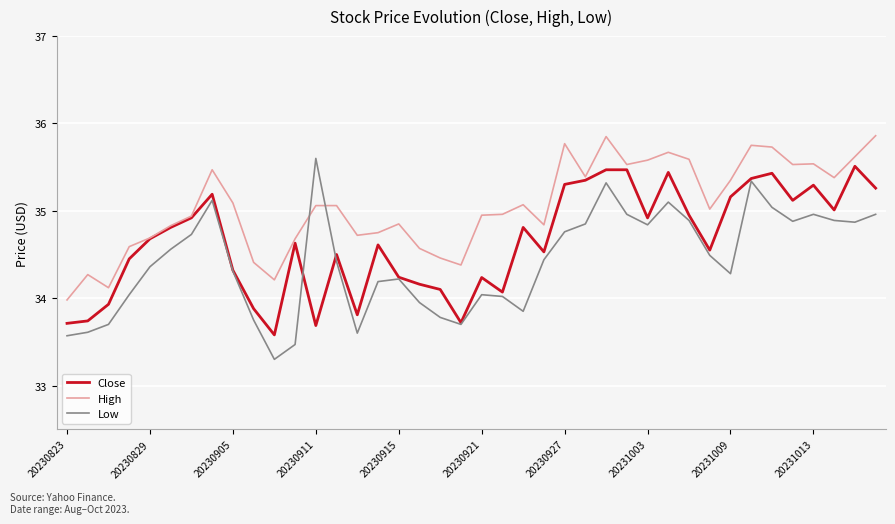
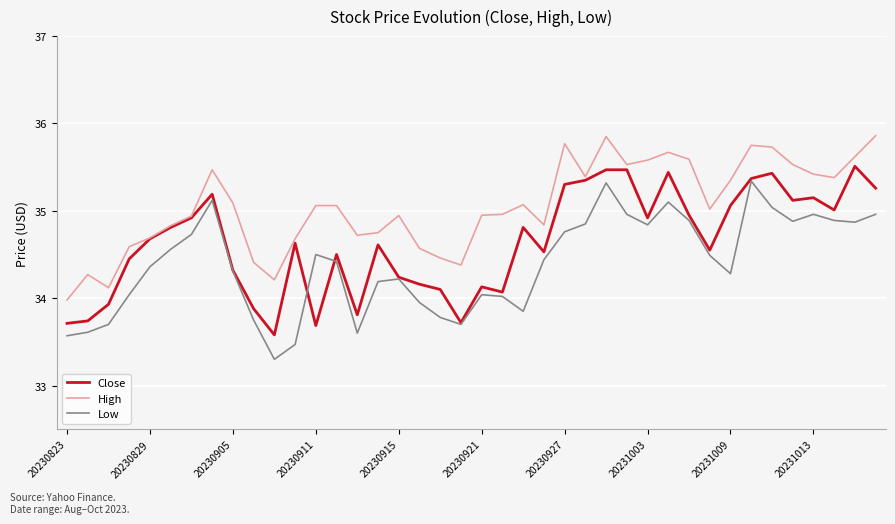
  {
    "Close": {
      "20230823": 33.7,
      "20230911": 33.7,
-     "20230921": 34.2,
+     "20230921": 34.1,
      "20230927": 35.3,
      "20231003": 34.9,
-     "20231009": 35.2,
-     "20231013": 35.3
+     "20231009": 35.1,
+     "20231013": 35.2
    },
    "High": {
      "20230823": 34.0,
      "20230905": 35.1,
      "20230911": 35.1,
-     "20230915": 34.8,
+     "20230915": 34.9,
      "20230921": 35.0,
      "20230927": 35.8,
      "20231003": 35.6,
      "20231009": 35.3,
-     "20231013": 35.5
+     "20231013": 35.4
    },
    "Low": {
      "20230823": 33.6,
      "20230829": 34.4,
-     "20230911": 35.6,
+     "20230911": 34.5,
      "20230921": 34.0,
      "20230927": 34.8,
      "20231003": 34.8,
      "20231009": 34.3,
      "20231013": 35.0
    }
  }
